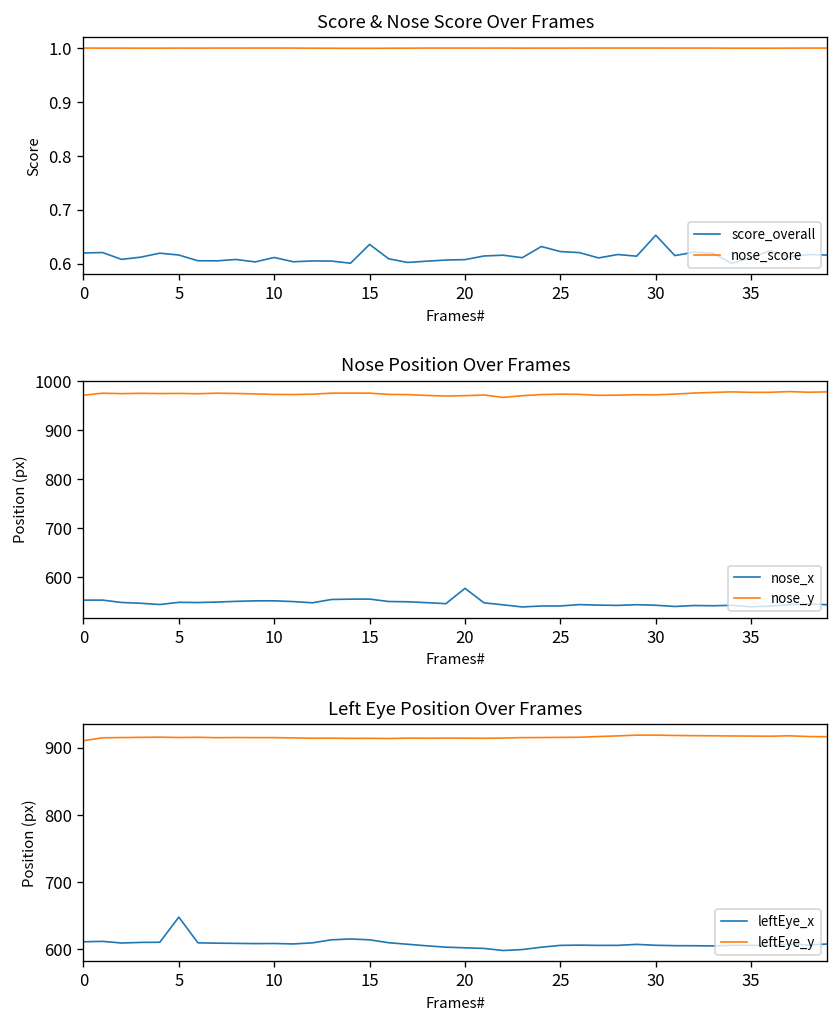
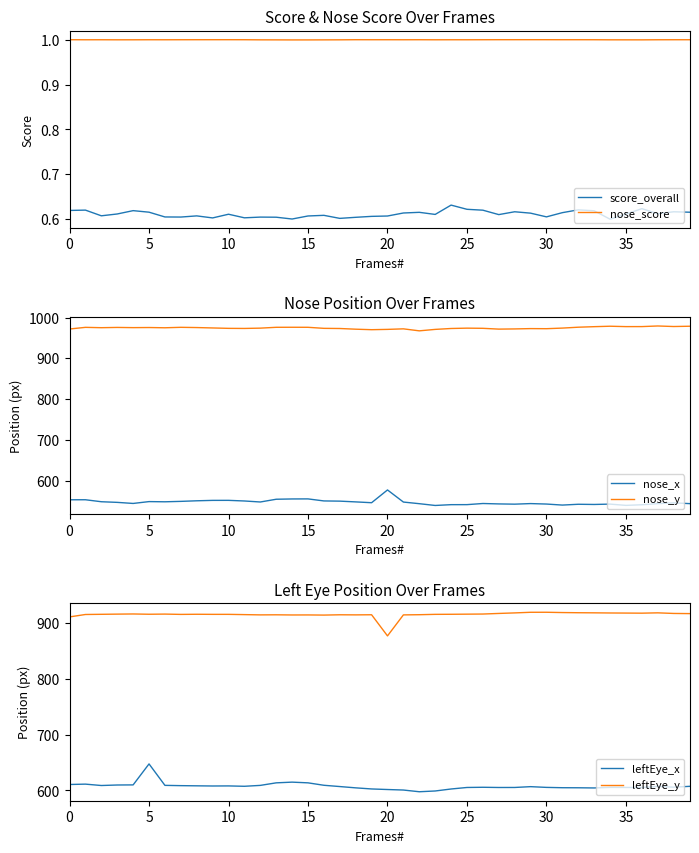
  {
    "Score & Nose Score Over Frames": {
      "score_overall": {
        "0": 0.62,
        "5": 0.62,
        "10": 0.61,
-       "15": 0.64,
+       "15": 0.61,
        "20": 0.61,
        "25": 0.62,
-       "30": 0.65
+       "30": 0.61
      },
      "nose_score": {
        "0": 1.00,
        "5": 1.00,
        "10": 1.00,
        "15": 1.00,
        "20": 1.00,
        "25": 1.00,
        "30": 1.00,
        "35": 1.00
      }
    },
    "Nose Position Over Frames": {
      "nose_x": {
        "0": 550,
        "5": 550,
        "10": 550,
        "15": 560,
        "20": 580,
        "25": 540,
        "30": 540
      },
      "nose_y": {
        "0": 970,
        "5": 980,
        "10": 970,
        "15": 980,
        "20": 970,
        "25": 970,
        "30": 970,
        "35": 980
      }
    },
    "Left Eye Position Over Frames": {
      "leftEye_x": {
        "0": 610,
        "5": 650,
        "10": 610,
        "15": 610,
        "20": 600,
        "25": 610,
        "30": 610
      },
      "leftEye_y": {
        "0": 910,
        "5": 920,
        "10": 910,
        "15": 910,
-       "20": 910,
+       "20": 880,
        "25": 920,
        "30": 920,
        "35": 920
      }
    }
  }
